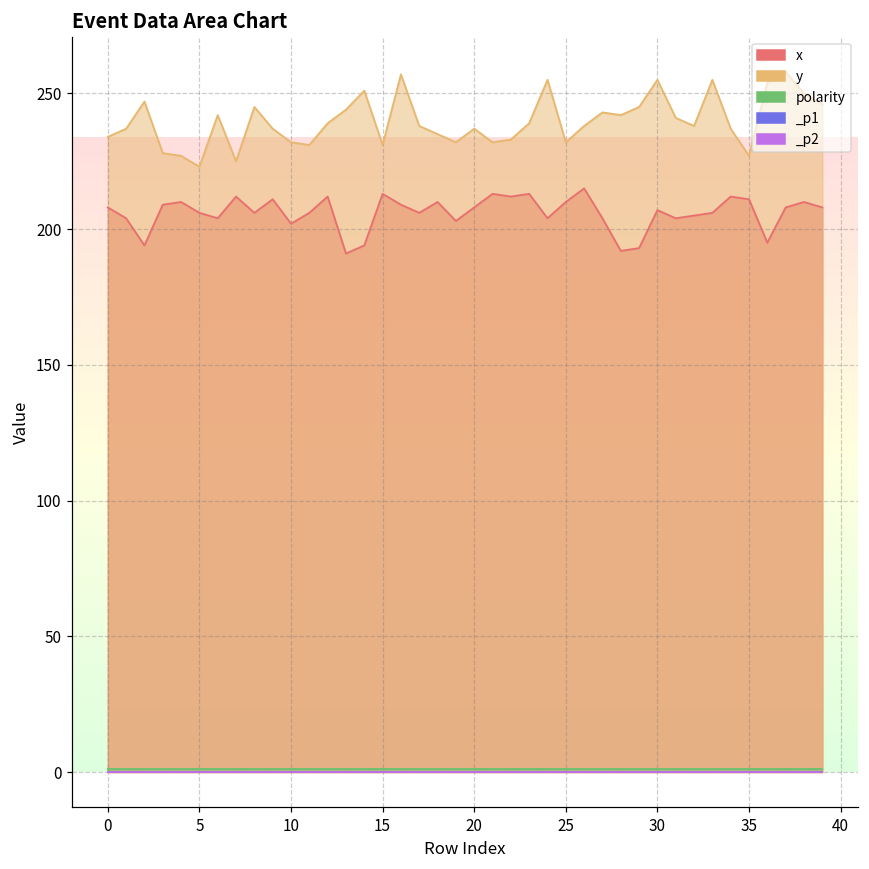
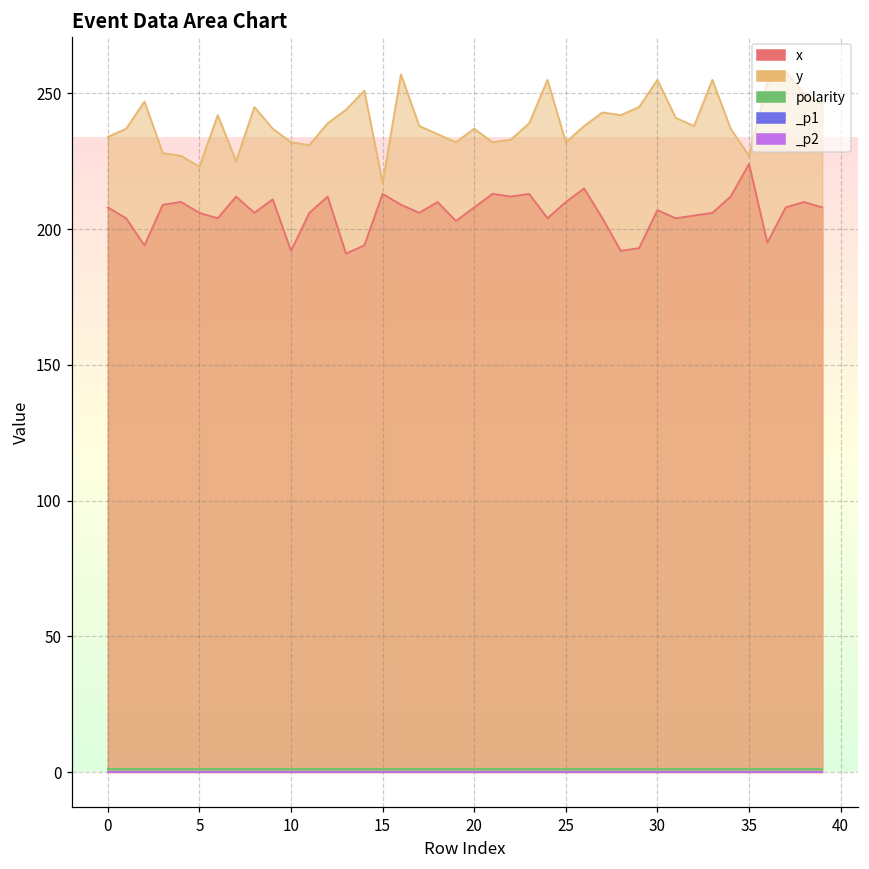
  {
    "x": {
      "0": 208,
      "5": 206,
-     "10": 202,
+     "10": 192,
      "15": 213,
      "20": 208,
      "25": 210,
      "30": 207,
-     "35": 211
+     "35": 224
    },
    "y": {
      "0": 234,
      "5": 223,
      "10": 232,
-     "15": 231,
+     "15": 217,
      "20": 237,
      "25": 232,
      "30": 255,
      "35": 227
    }
  }
